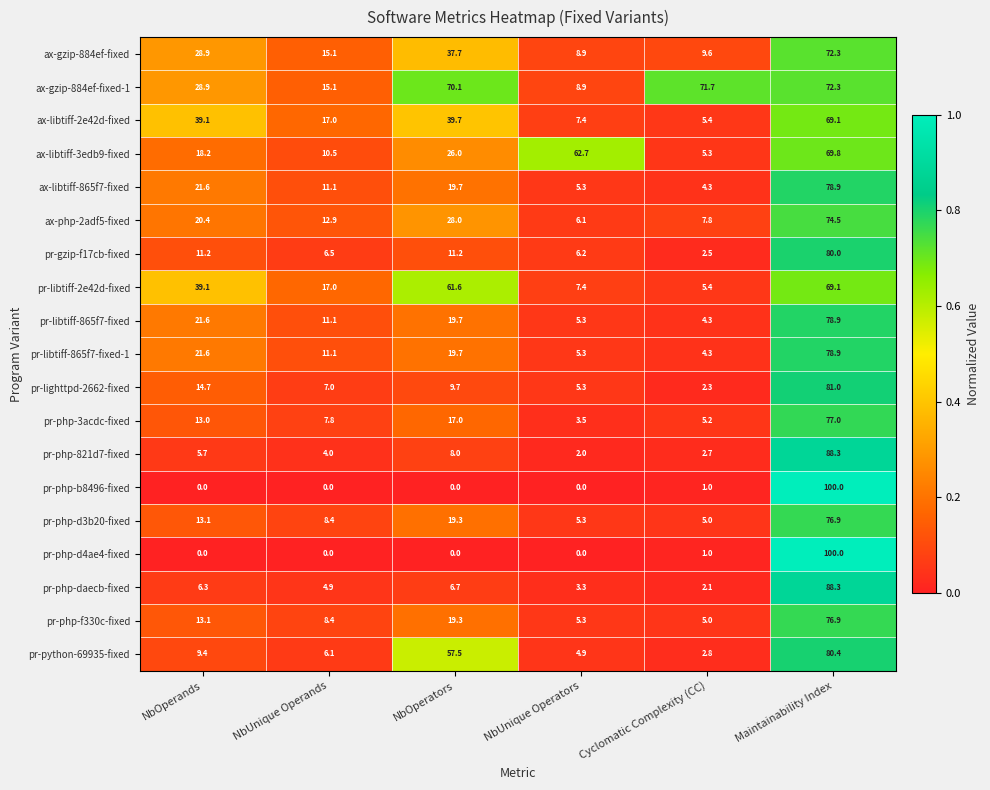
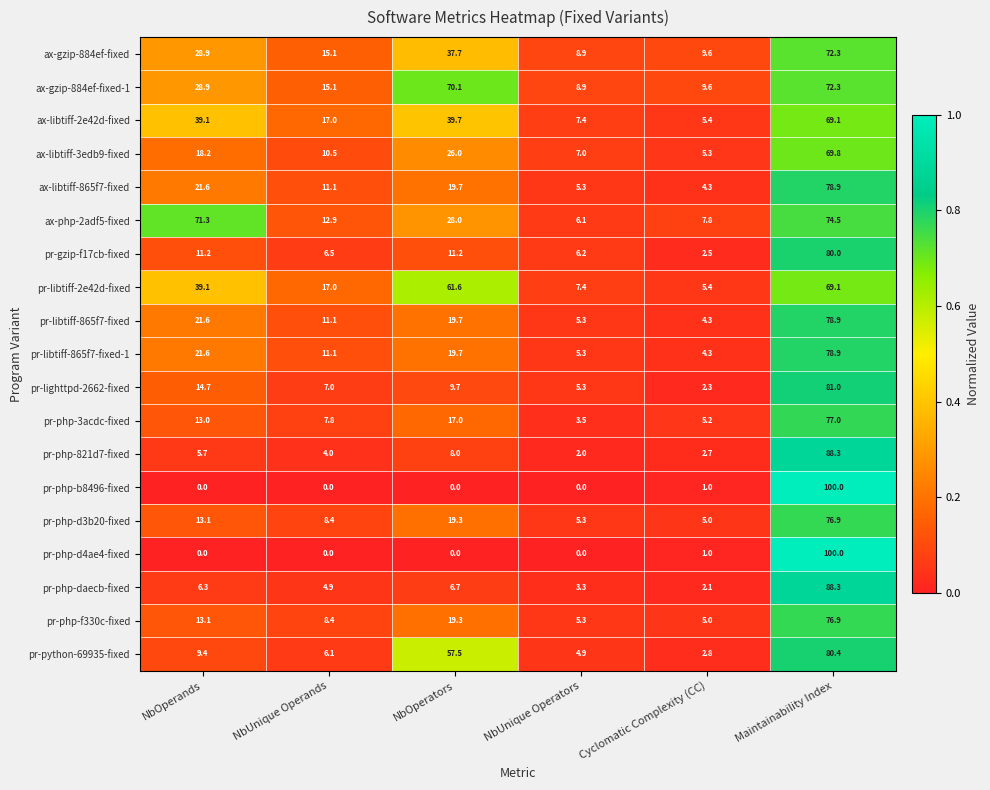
  {
    "ax-gzip-884ef-fixed": {
      "NbOperands": 28.9,
      "NbUnique Operands": 15.1,
      "NbOperators": 37.7,
      "NbUnique Operators": 8.9,
      "Cyclomatic Complexity (CC)": 9.6,
      "Maintainability Index": 72.3
    },
    "ax-gzip-884ef-fixed-1": {
      "NbOperands": 28.9,
      "NbUnique Operands": 15.1,
      "NbOperators": 70.1,
      "NbUnique Operators": 8.9,
-     "Cyclomatic Complexity (CC)": 71.7,
+     "Cyclomatic Complexity (CC)": 9.6,
      "Maintainability Index": 72.3
    },
    "ax-libtiff-2e42d-fixed": {
      "NbOperands": 39.1,
      "NbUnique Operands": 17.0,
      "NbOperators": 39.7,
      "NbUnique Operators": 7.4,
      "Cyclomatic Complexity (CC)": 5.4,
      "Maintainability Index": 69.1
    },
    "ax-libtiff-3edb9-fixed": {
      "NbOperands": 18.2,
      "NbUnique Operands": 10.5,
      "NbOperators": 26.0,
-     "NbUnique Operators": 62.7,
+     "NbUnique Operators": 7.0,
      "Cyclomatic Complexity (CC)": 5.3,
      "Maintainability Index": 69.8
    },
    "ax-libtiff-865f7-fixed": {
      "NbOperands": 21.6,
      "NbUnique Operands": 11.1,
      "NbOperators": 19.7,
      "NbUnique Operators": 5.3,
      "Cyclomatic Complexity (CC)": 4.3,
      "Maintainability Index": 78.9
    },
    "ax-php-2adf5-fixed": {
-     "NbOperands": 20.4,
+     "NbOperands": 71.3,
      "NbUnique Operands": 12.9,
      "NbOperators": 28.0,
      "NbUnique Operators": 6.1,
      "Cyclomatic Complexity (CC)": 7.8,
      "Maintainability Index": 74.5
    },
    "pr-gzip-f17cb-fixed": {
      "NbOperands": 11.2,
      "NbUnique Operands": 6.5,
      "NbOperators": 11.2,
      "NbUnique Operators": 6.2,
      "Cyclomatic Complexity (CC)": 2.5,
      "Maintainability Index": 80.0
    },
    "pr-libtiff-2e42d-fixed": {
      "NbOperands": 39.1,
      "NbUnique Operands": 17.0,
      "NbOperators": 61.6,
      "NbUnique Operators": 7.4,
      "Cyclomatic Complexity (CC)": 5.4,
      "Maintainability Index": 69.1
    },
    "pr-libtiff-865f7-fixed": {
      "NbOperands": 21.6,
      "NbUnique Operands": 11.1,
      "NbOperators": 19.7,
      "NbUnique Operators": 5.3,
      "Cyclomatic Complexity (CC)": 4.3,
      "Maintainability Index": 78.9
    },
    "pr-libtiff-865f7-fixed-1": {
      "NbOperands": 21.6,
      "NbUnique Operands": 11.1,
      "NbOperators": 19.7,
      "NbUnique Operators": 5.3,
      "Cyclomatic Complexity (CC)": 4.3,
      "Maintainability Index": 78.9
    },
    "pr-lighttpd-2662-fixed": {
      "NbOperands": 14.7,
      "NbUnique Operands": 7.0,
      "NbOperators": 9.7,
      "NbUnique Operators": 5.3,
      "Cyclomatic Complexity (CC)": 2.3,
      "Maintainability Index": 81.0
    },
    "pr-php-3acdc-fixed": {
      "NbOperands": 13.0,
      "NbUnique Operands": 7.8,
      "NbOperators": 17.0,
      "NbUnique Operators": 3.5,
      "Cyclomatic Complexity (CC)": 5.2,
      "Maintainability Index": 77.0
    },
    "pr-php-821d7-fixed": {
      "NbOperands": 5.7,
      "NbUnique Operands": 4.0,
      "NbOperators": 8.0,
      "NbUnique Operators": 2.0,
      "Cyclomatic Complexity (CC)": 2.7,
      "Maintainability Index": 88.3
    },
    "pr-php-b8496-fixed": {
      "NbOperands": 0.0,
      "NbUnique Operands": 0.0,
      "NbOperators": 0.0,
      "NbUnique Operators": 0.0,
      "Cyclomatic Complexity (CC)": 1.0,
      "Maintainability Index": 100.0
    },
    "pr-php-d3b20-fixed": {
      "NbOperands": 13.1,
      "NbUnique Operands": 8.4,
      "NbOperators": 19.3,
      "NbUnique Operators": 5.3,
      "Cyclomatic Complexity (CC)": 5.0,
      "Maintainability Index": 76.9
    },
    "pr-php-d4ae4-fixed": {
      "NbOperands": 0.0,
      "NbUnique Operands": 0.0,
      "NbOperators": 0.0,
      "NbUnique Operators": 0.0,
      "Cyclomatic Complexity (CC)": 1.0,
      "Maintainability Index": 100.0
    },
    "pr-php-daecb-fixed": {
      "NbOperands": 6.3,
      "NbUnique Operands": 4.9,
      "NbOperators": 6.7,
      "NbUnique Operators": 3.3,
      "Cyclomatic Complexity (CC)": 2.1,
      "Maintainability Index": 88.3
    },
    "pr-php-f330c-fixed": {
      "NbOperands": 13.1,
      "NbUnique Operands": 8.4,
      "NbOperators": 19.3,
      "NbUnique Operators": 5.3,
      "Cyclomatic Complexity (CC)": 5.0,
      "Maintainability Index": 76.9
    },
    "pr-python-69935-fixed": {
      "NbOperands": 9.4,
      "NbUnique Operands": 6.1,
      "NbOperators": 57.5,
      "NbUnique Operators": 4.9,
      "Cyclomatic Complexity (CC)": 2.8,
      "Maintainability Index": 80.4
    }
  }
